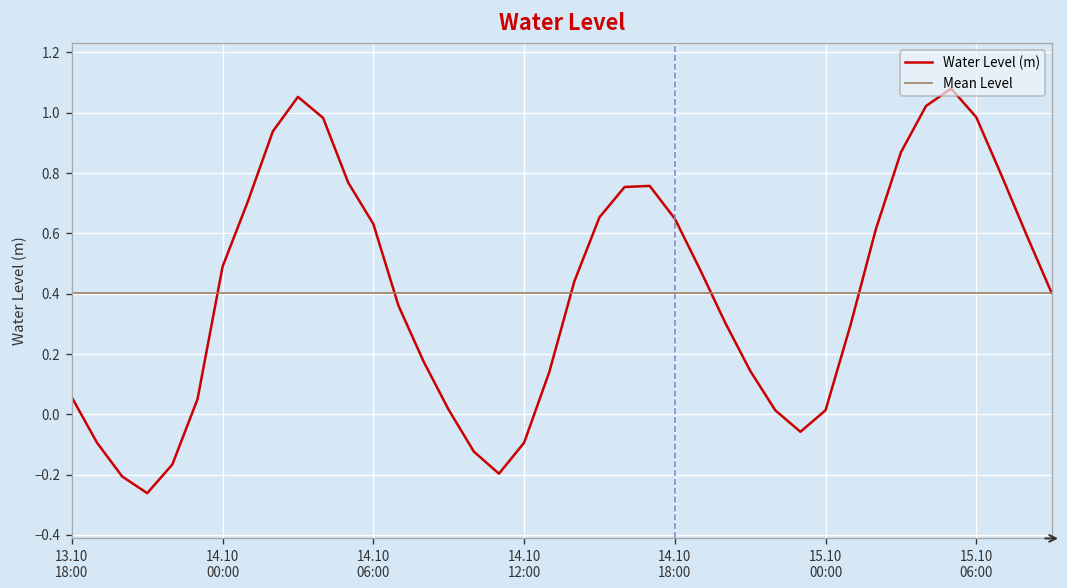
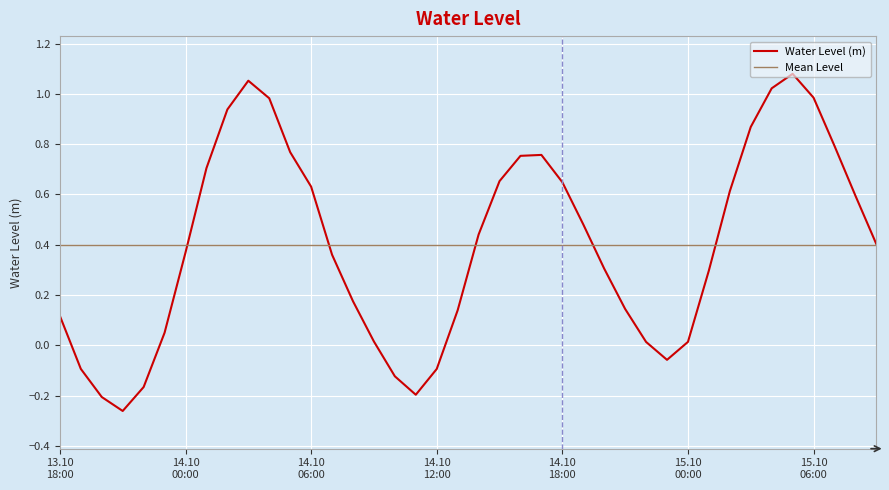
  {
-   "13.10 18:00": 0.06,
-   "14.10 00:00": 0.49,
+   "13.10 18:00": 0.12,
+   "14.10 00:00": 0.37,
    "14.10 06:00": 0.63,
    "14.10 12:00": -0.09,
    "14.10 18:00": 0.65,
    "15.10 00:00": 0.01,
    "15.10 06:00": 0.99
  }
